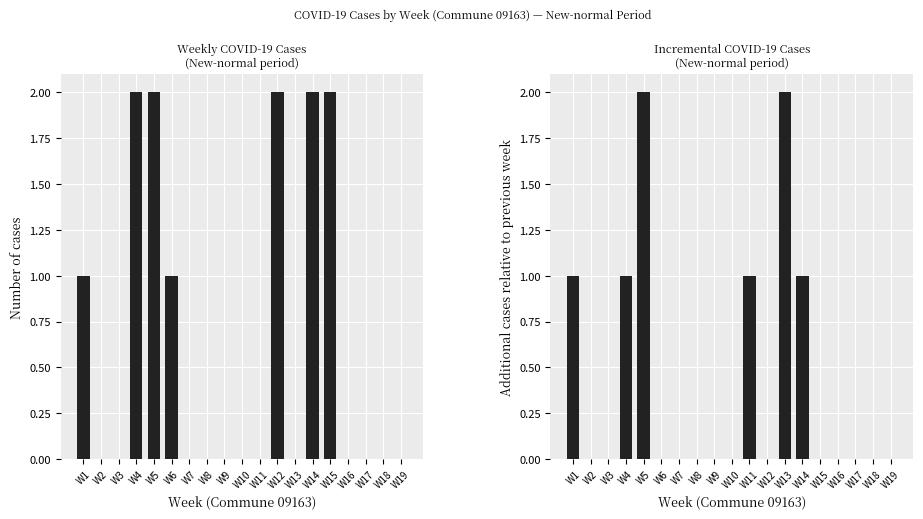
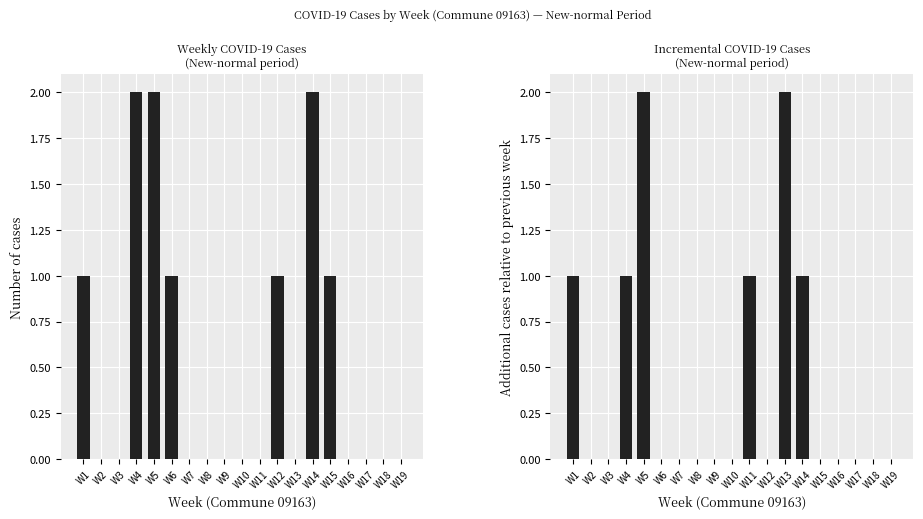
  {
    "Weekly COVID-19 Cases (New-normal period)": {
      "W1": 1,
      "W2": 0,
      "W3": 0,
      "W4": 2,
      "W5": 2,
      "W6": 1,
      "W7": 0,
      "W8": 0,
      "W9": 0,
      "W10": 0,
      "W11": 0,
-     "W12": 2,
+     "W12": 1,
      "W13": 0,
      "W14": 2,
-     "W15": 2,
+     "W15": 1,
      "W16": 0,
      "W17": 0,
      "W18": 0,
      "W19": 0
    },
    "Incremental COVID-19 Cases (New-normal period)": {
      "W1": 1.00,
      "W2": 0.00,
      "W3": 0.00,
      "W4": 1.00,
      "W5": 2.00,
      "W6": 0.00,
      "W7": 0.00,
      "W8": 0.00,
      "W9": 0.00,
      "W10": 0.00,
      "W11": 1.00,
      "W12": 0.00,
      "W13": 2.00,
      "W14": 1.00,
      "W15": 0.00,
      "W16": 0.00,
      "W17": 0.00,
      "W18": 0.00,
      "W19": 0.00
    }
  }
